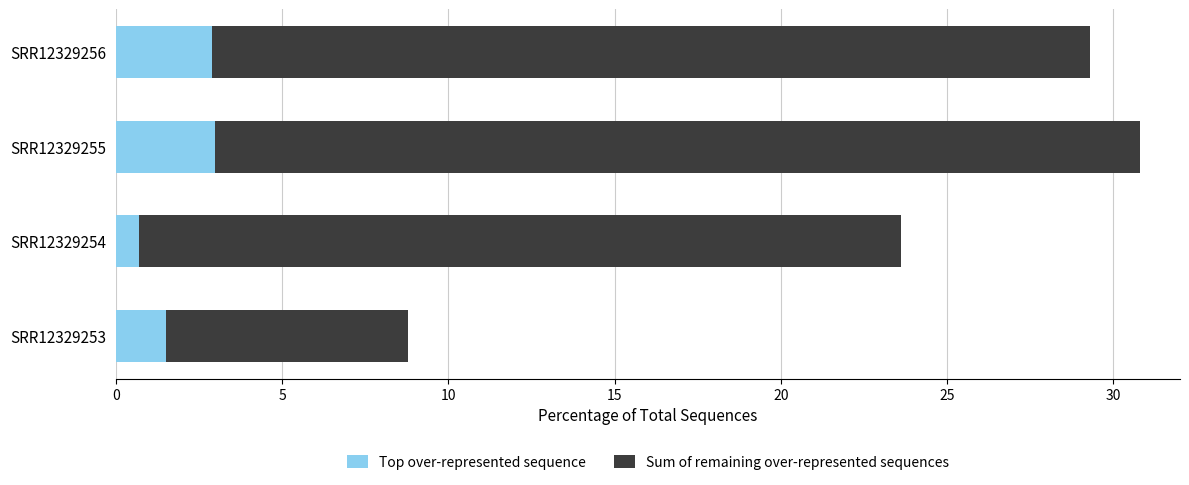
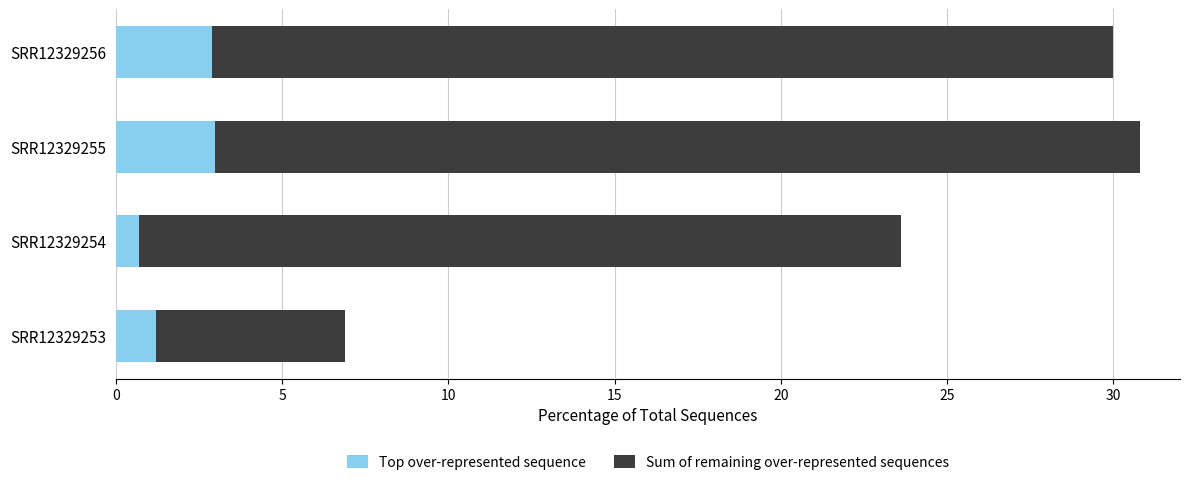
  {
    "Top over-represented sequence": {
      "SRR12329256": 2.9,
      "SRR12329255": 3.0,
      "SRR12329254": 0.7,
-     "SRR12329253": 1.5
+     "SRR12329253": 1.2
    },
    "Sum of remaining over-represented sequences": {
-     "SRR12329256": 26.4,
+     "SRR12329256": 27.1,
      "SRR12329255": 27.8,
      "SRR12329254": 22.9,
-     "SRR12329253": 7.3
+     "SRR12329253": 5.7
    }
  }
